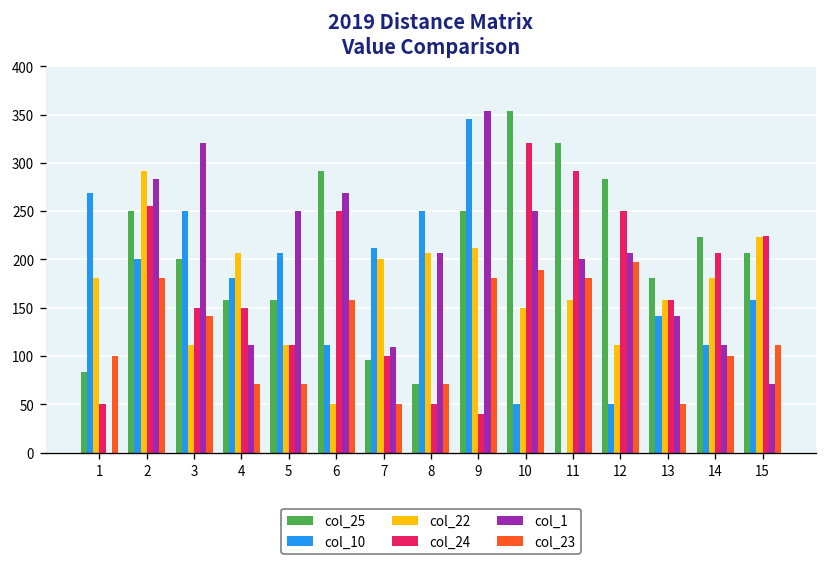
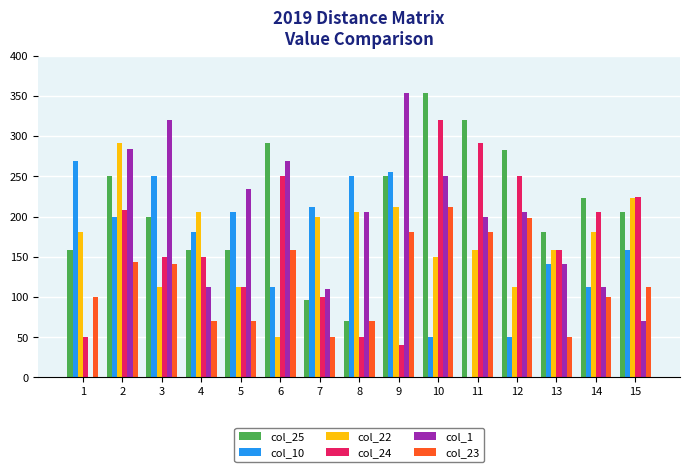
  {
    "col_25": {
-     "1": 80,
+     "1": 160,
      "2": 250,
      "3": 200,
      "4": 160,
      "5": 160,
      "6": 290,
      "7": 100,
      "8": 70,
      "9": 250,
      "10": 350,
      "11": 320,
      "12": 280,
      "13": 180,
      "14": 220,
      "15": 210
    },
    "col_10": {
      "1": 270,
      "2": 200,
      "3": 250,
      "4": 180,
      "5": 210,
      "6": 110,
      "7": 210,
      "8": 250,
-     "9": 350,
+     "9": 250,
      "10": 50,
      "11": 0,
      "12": 50,
      "13": 140,
      "14": 110,
      "15": 160
    },
    "col_22": {
      "1": 180,
      "2": 290,
      "3": 110,
      "4": 210,
      "5": 110,
      "6": 50,
      "7": 200,
      "8": 210,
      "9": 210,
      "10": 150,
      "11": 160,
      "12": 110,
      "13": 160,
      "14": 180,
      "15": 220
    },
    "col_24": {
      "1": 50,
-     "2": 250,
+     "2": 210,
      "3": 150,
      "4": 150,
      "5": 110,
      "6": 250,
      "7": 100,
      "8": 50,
      "9": 40,
      "10": 320,
      "11": 290,
      "12": 250,
      "13": 160,
      "14": 210,
      "15": 220
    },
    "col_1": {
      "1": 0,
      "2": 280,
      "3": 320,
      "4": 110,
-     "5": 250,
+     "5": 230,
      "6": 270,
      "7": 110,
      "8": 210,
      "9": 350,
      "10": 250,
      "11": 200,
      "12": 210,
      "13": 140,
      "14": 110,
      "15": 70
    },
    "col_23": {
      "1": 100,
-     "2": 180,
+     "2": 140,
      "3": 140,
      "4": 70,
      "5": 70,
      "6": 160,
      "7": 50,
      "8": 70,
      "9": 180,
-     "10": 190,
+     "10": 210,
      "11": 180,
      "12": 200,
      "13": 50,
      "14": 100,
      "15": 110
    }
  }
